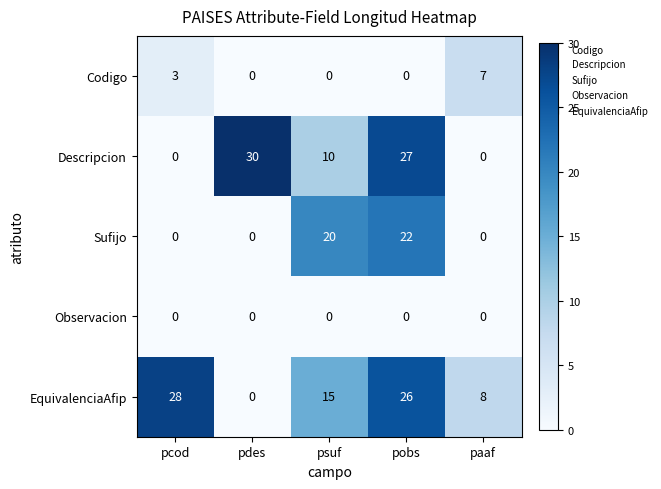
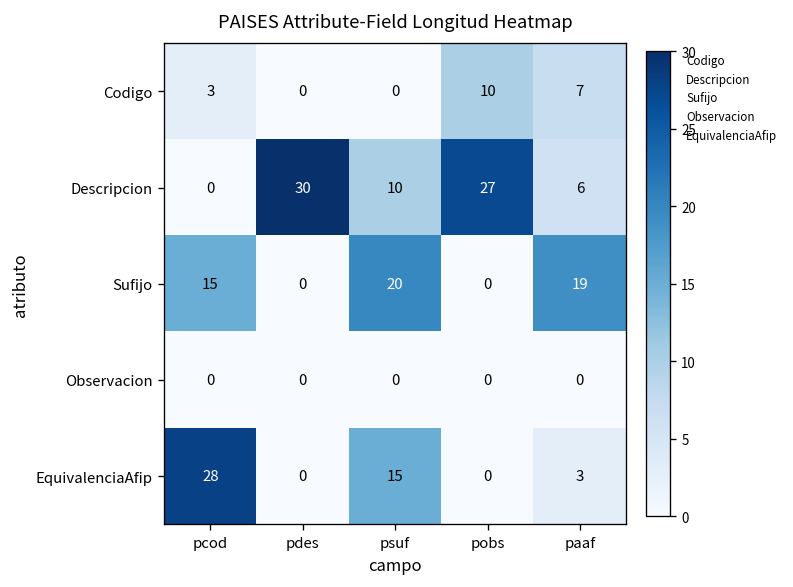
  {
    "Codigo": {
      "pcod": 3,
      "pdes": 0,
      "psuf": 0,
-     "pobs": 0,
+     "pobs": 10,
      "paaf": 7
    },
    "Descripcion": {
      "pcod": 0,
      "pdes": 30,
      "psuf": 10,
      "pobs": 27,
-     "paaf": 0
+     "paaf": 6
    },
    "Sufijo": {
-     "pcod": 0,
+     "pcod": 15,
      "pdes": 0,
      "psuf": 20,
-     "pobs": 22,
-     "paaf": 0
+     "pobs": 0,
+     "paaf": 19
    },
    "Observacion": {
      "pcod": 0,
      "pdes": 0,
      "psuf": 0,
      "pobs": 0,
      "paaf": 0
    },
    "EquivalenciaAfip": {
      "pcod": 28,
      "pdes": 0,
      "psuf": 15,
-     "pobs": 26,
-     "paaf": 8
+     "pobs": 0,
+     "paaf": 3
    }
  }
